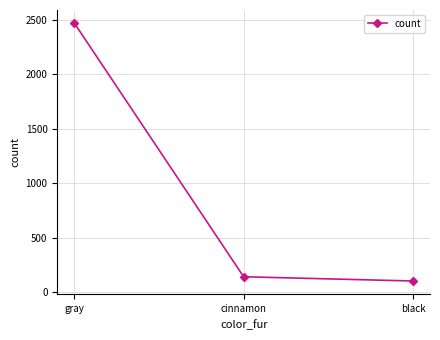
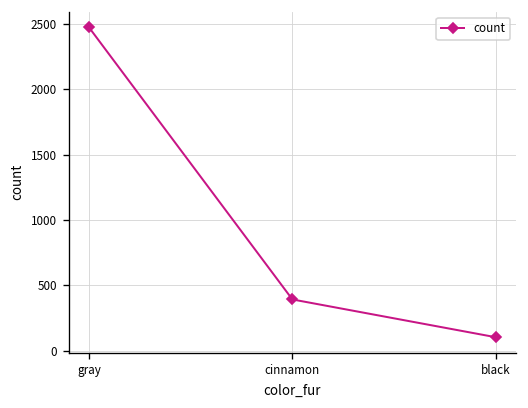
  {
    "gray": 2470,
-   "cinnamon": 140,
+   "cinnamon": 390,
    "black": 100
  }
